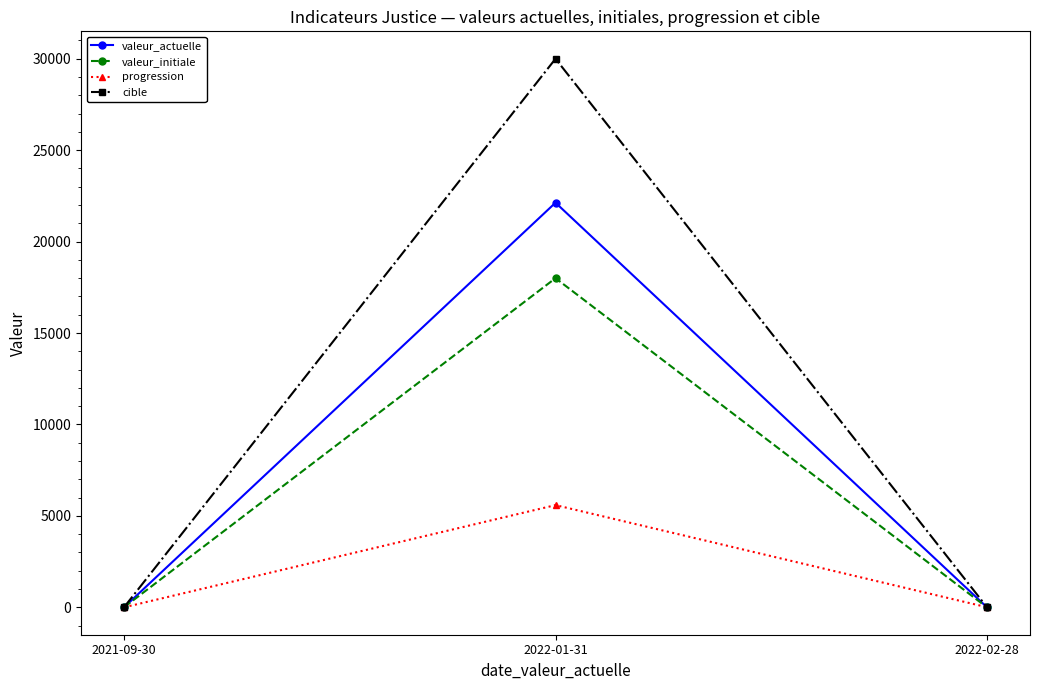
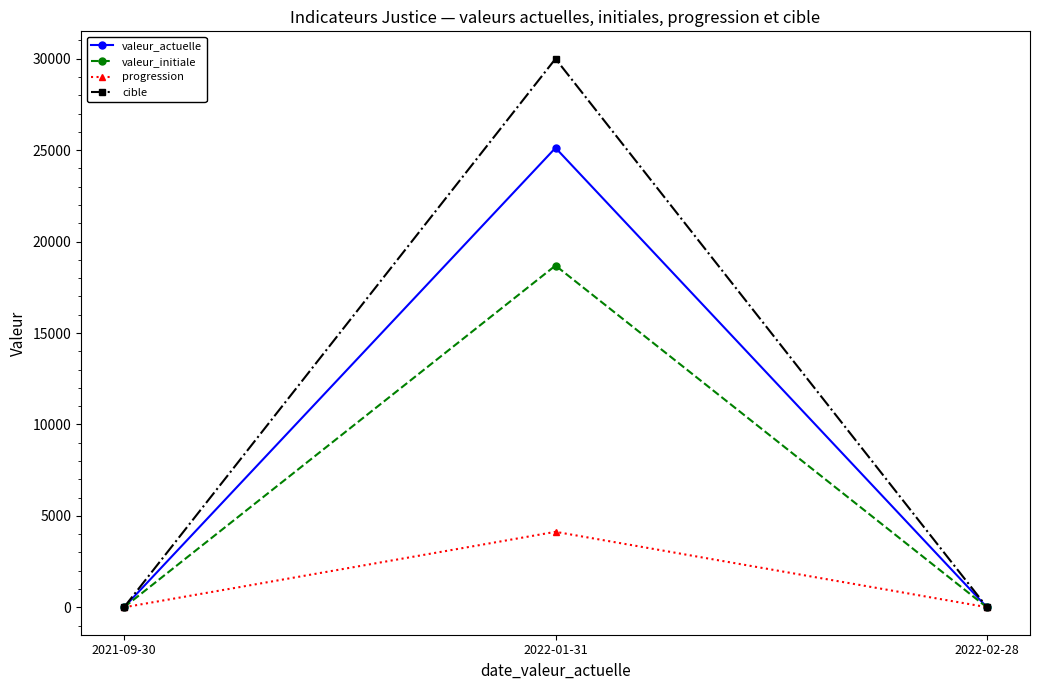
  {
    "valeur_actuelle": {
-     "2022-01-31": 22100
+     "2022-01-31": 25100
    },
    "valeur_initiale": {
-     "2022-01-31": 18000
+     "2022-01-31": 18700
    },
    "progression": {
-     "2022-01-31": 5600
+     "2022-01-31": 4100
    },
    "cible": {
      "2022-01-31": 30000
    }
  }
